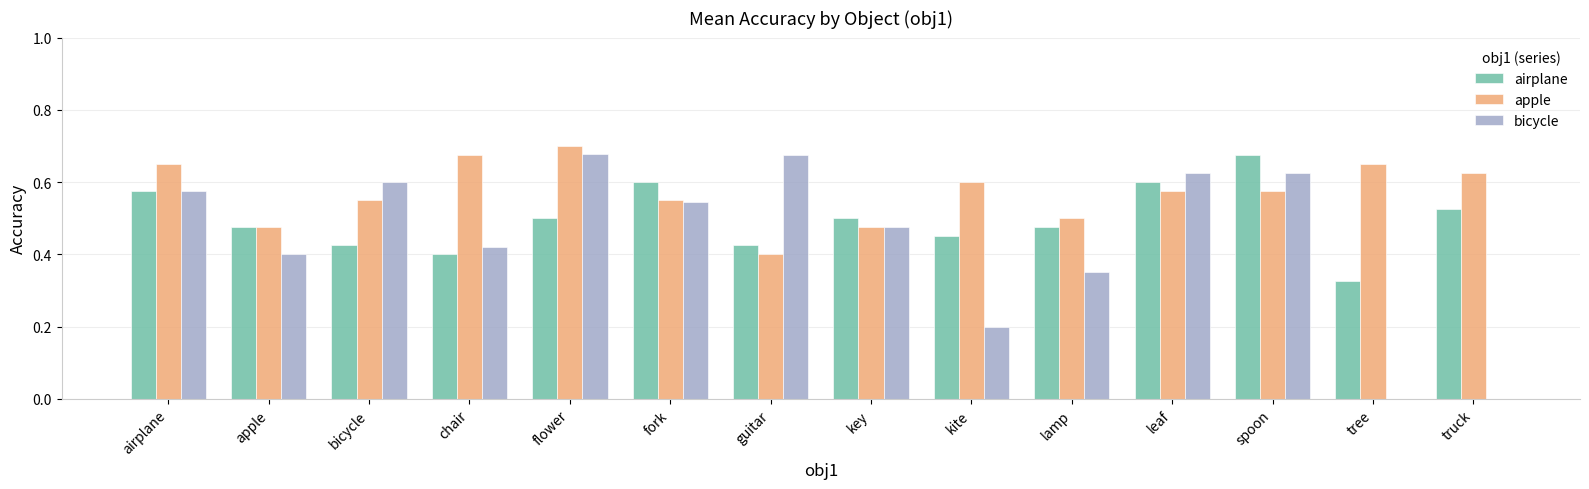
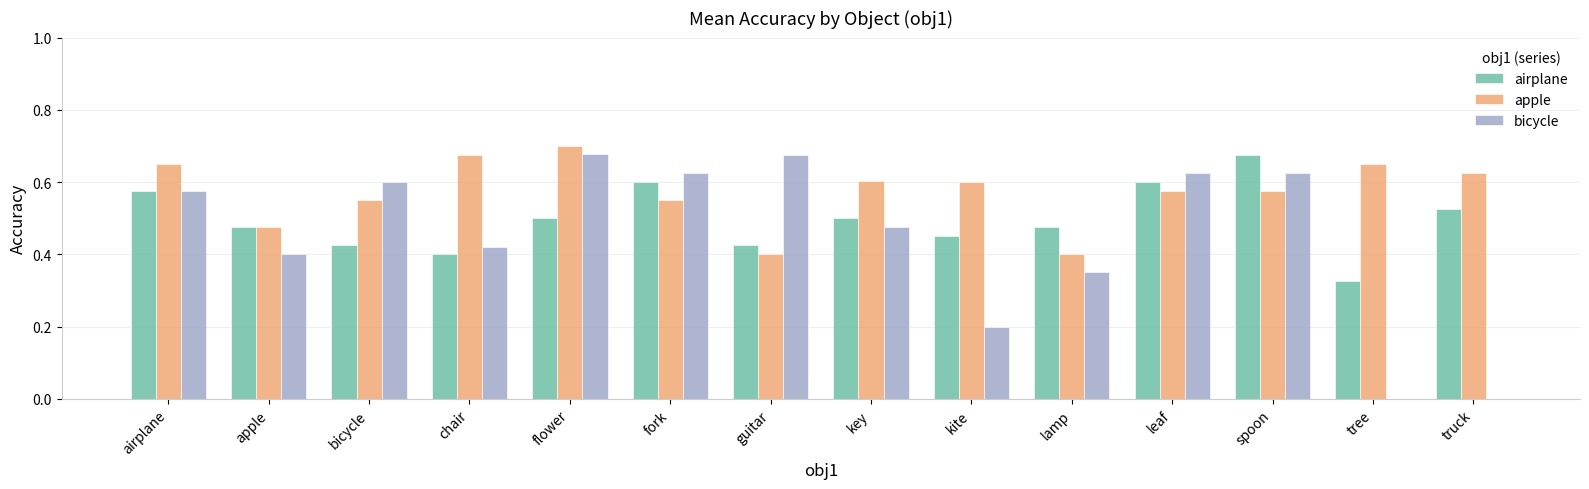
  {
    "airplane": {
      "airplane": 0.58,
      "apple": 0.48,
      "bicycle": 0.43,
      "chair": 0.40,
      "flower": 0.50,
      "fork": 0.60,
      "guitar": 0.43,
      "key": 0.50,
      "kite": 0.45,
      "lamp": 0.48,
      "leaf": 0.60,
      "spoon": 0.68,
      "tree": 0.33,
      "truck": 0.53
    },
    "apple": {
      "airplane": 0.65,
      "apple": 0.48,
      "bicycle": 0.55,
      "chair": 0.68,
      "flower": 0.70,
      "fork": 0.55,
      "guitar": 0.40,
-     "key": 0.48,
+     "key": 0.60,
      "kite": 0.60,
-     "lamp": 0.5,
+     "lamp": 0.4,
      "leaf": 0.58,
      "spoon": 0.58,
      "tree": 0.65,
      "truck": 0.63
    },
    "bicycle": {
      "airplane": 0.58,
      "apple": 0.40,
      "bicycle": 0.60,
      "chair": 0.42,
      "flower": 0.68,
-     "fork": 0.55,
+     "fork": 0.63,
      "guitar": 0.68,
      "key": 0.48,
      "kite": 0.20,
      "lamp": 0.35,
      "leaf": 0.63,
      "spoon": 0.63,
      "tree": 0.00,
      "truck": 0.00
    }
  }
